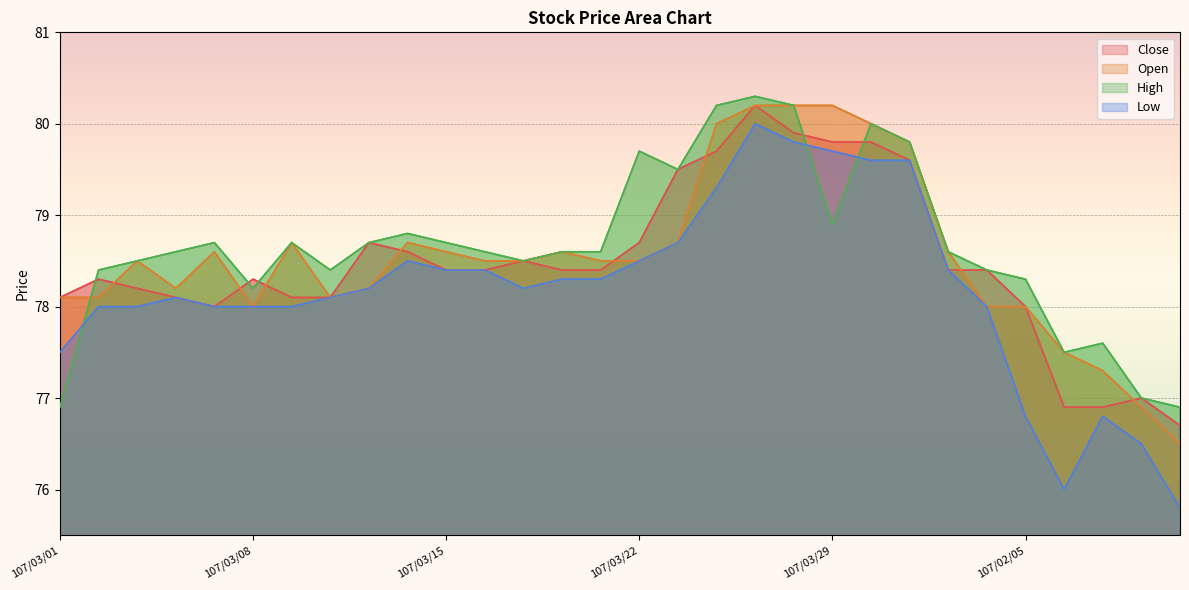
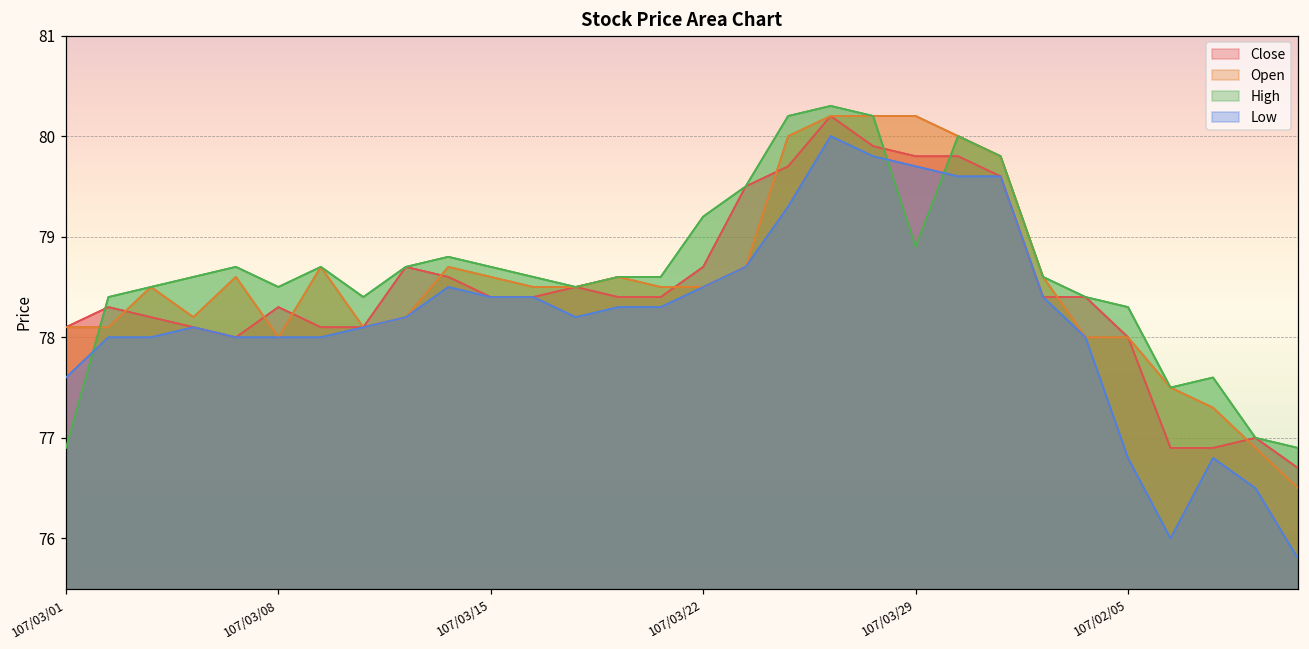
  {
    "High": {
      "107/03/01": 76.9,
-     "107/03/08": 78.2,
+     "107/03/08": 78.5,
      "107/03/15": 78.7,
-     "107/03/22": 79.7,
+     "107/03/22": 79.2,
      "107/03/29": 78.9,
      "107/02/05": 78.3
    },
    "Low": {
-     "107/03/01": 77.5,
+     "107/03/01": 77.6,
      "107/03/29": 79.7,
      "107/02/05": 76.8
    }
  }
